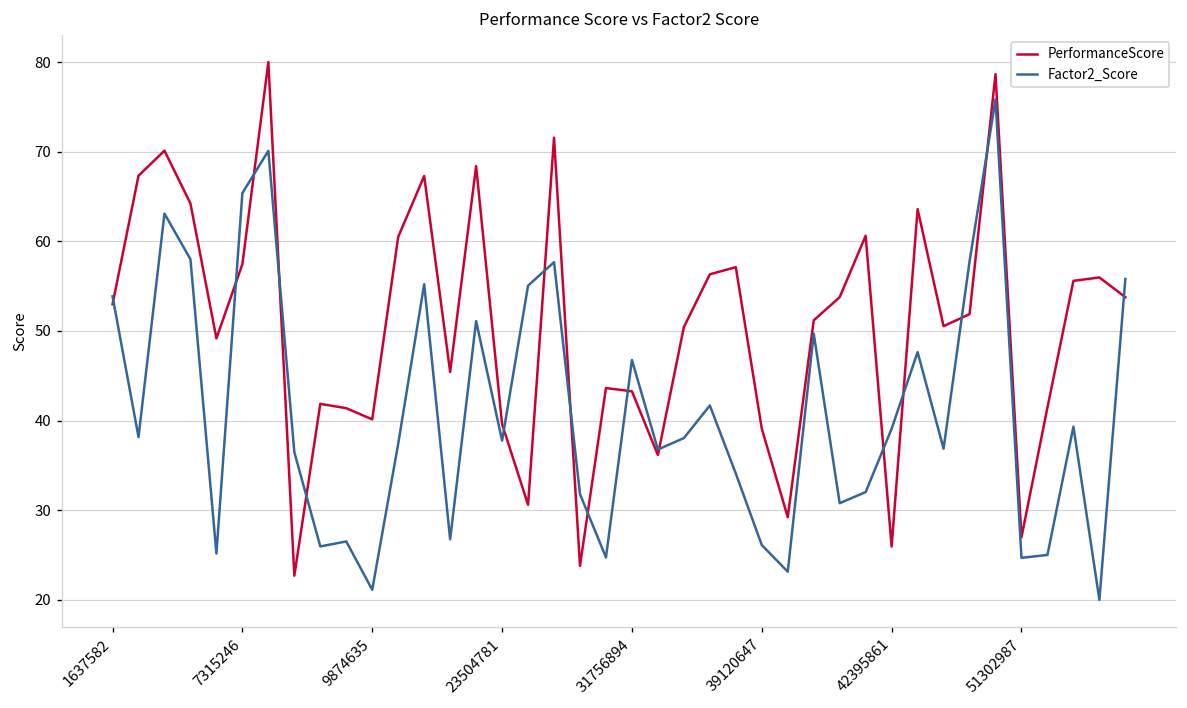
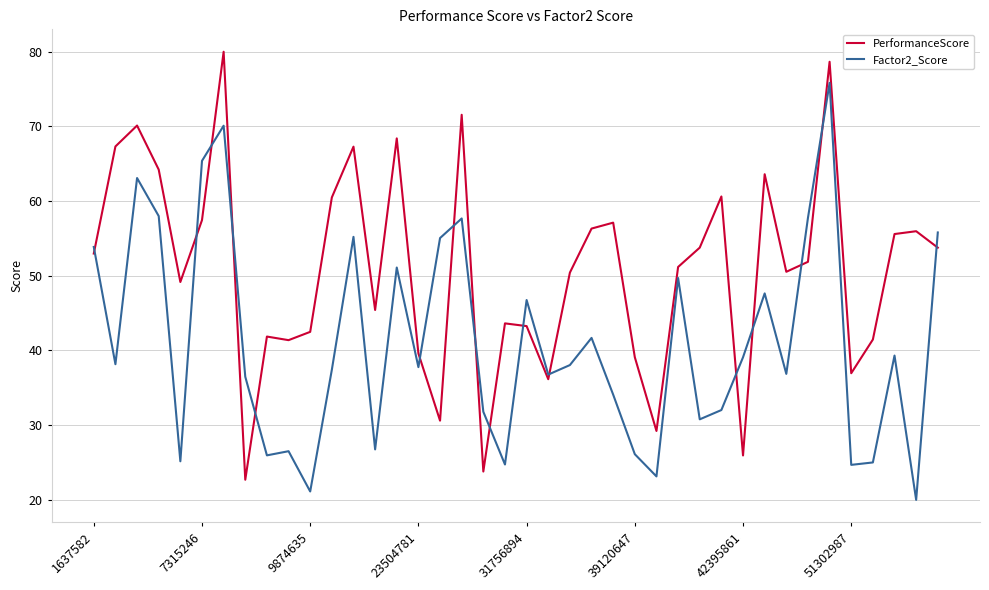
  {
    "PerformanceScore": {
      "1637582": 53,
      "7315246": 57,
-     "9874635": 40,
+     "9874635": 42,
      "23504781": 40,
      "31756894": 43,
      "39120647": 39,
      "42395861": 26,
-     "51302987": 27
+     "51302987": 37
    },
    "Factor2_Score": {
      "1637582": 54,
      "7315246": 65,
      "9874635": 21,
      "23504781": 38,
      "31756894": 47,
      "39120647": 26,
      "42395861": 39,
      "51302987": 25
    }
  }
